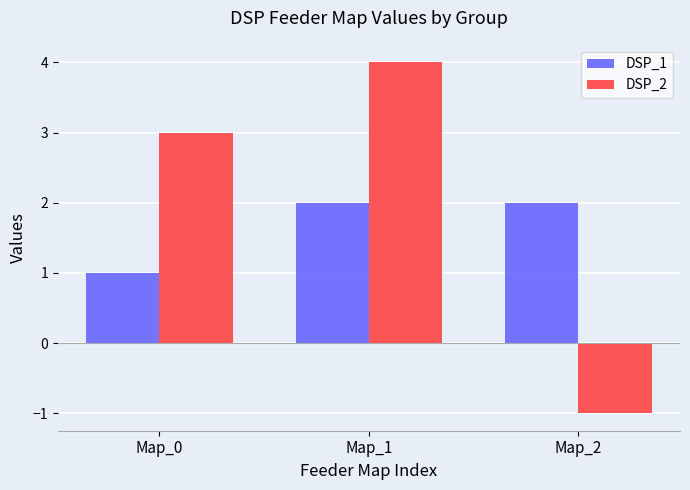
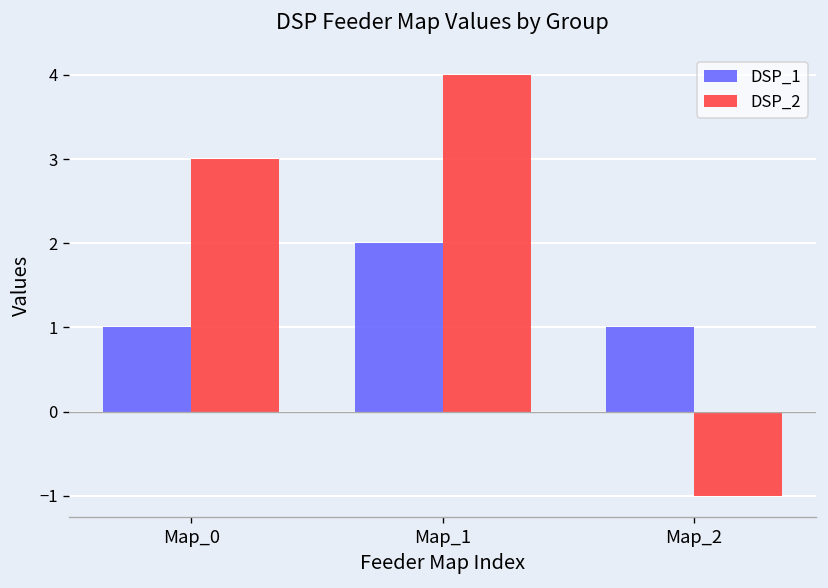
  {
    "DSP_1": {
      "Map_0": 1,
      "Map_1": 2,
-     "Map_2": 2
+     "Map_2": 1
    },
    "DSP_2": {
      "Map_0": 3,
      "Map_1": 4,
      "Map_2": -1
    }
  }
